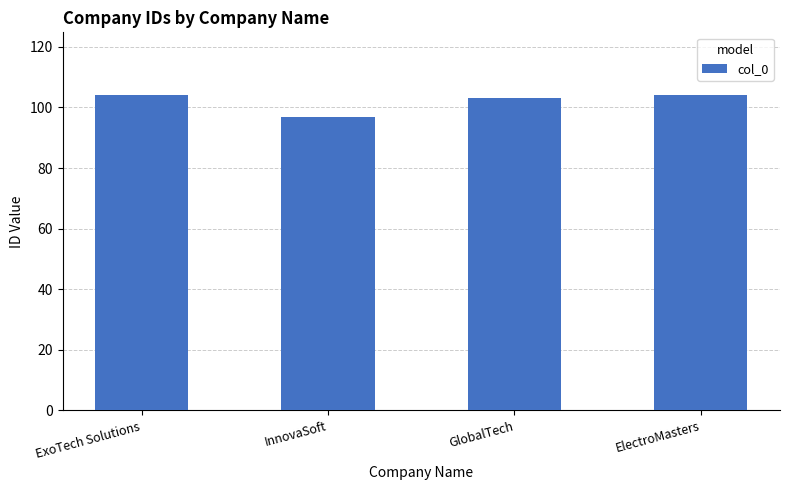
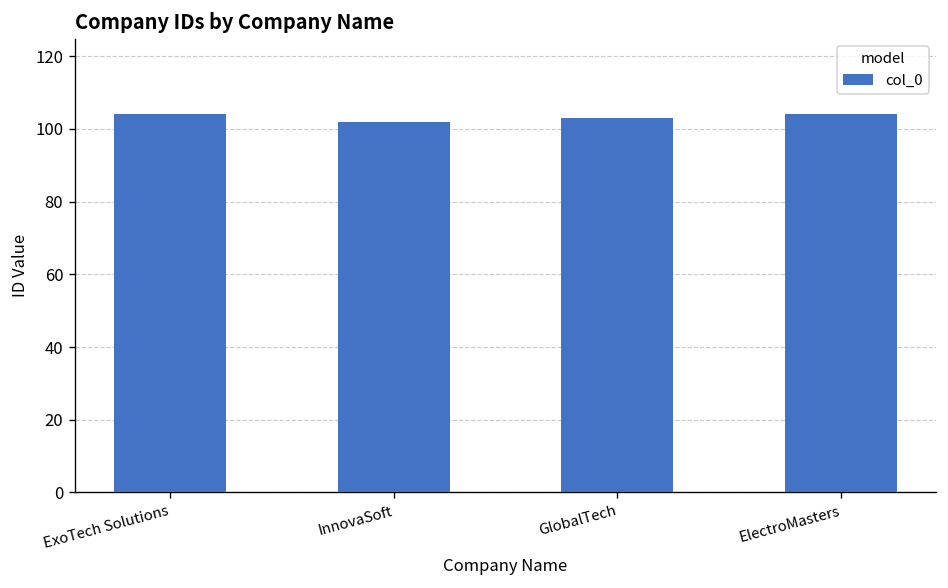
  {
    "ExoTech Solutions": 104,
-   "InnovaSoft": 97,
+   "InnovaSoft": 102,
    "GlobalTech": 103,
    "ElectroMasters": 104
  }
